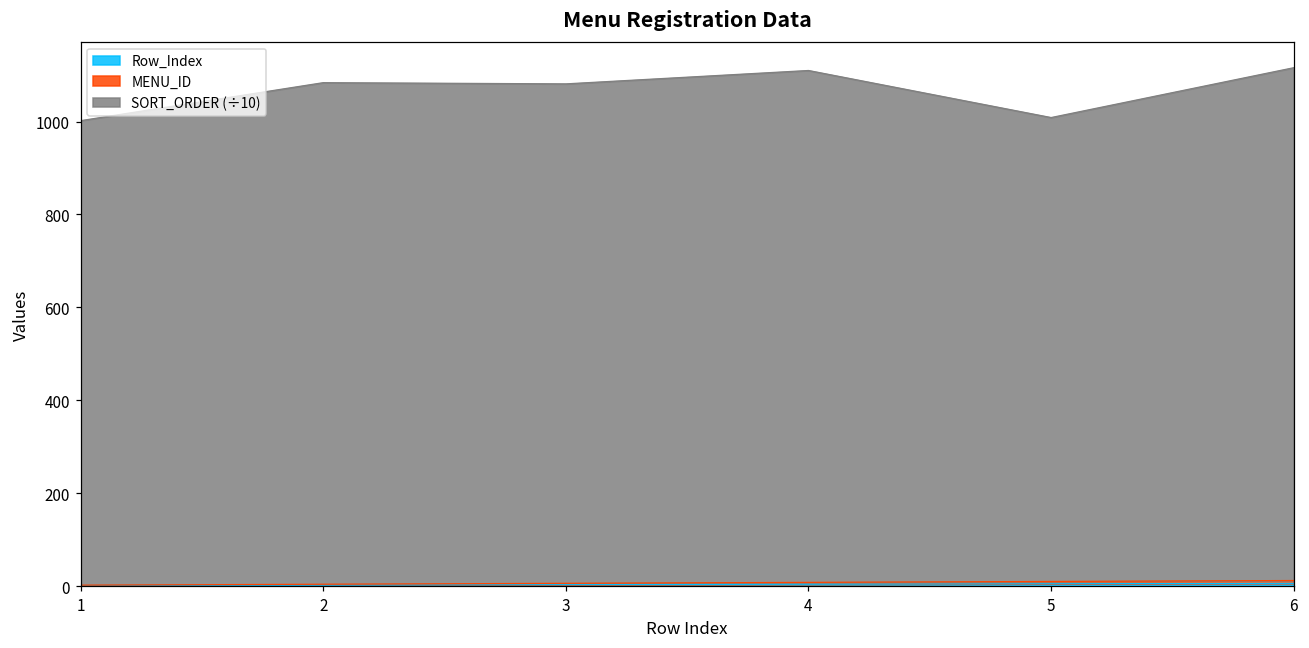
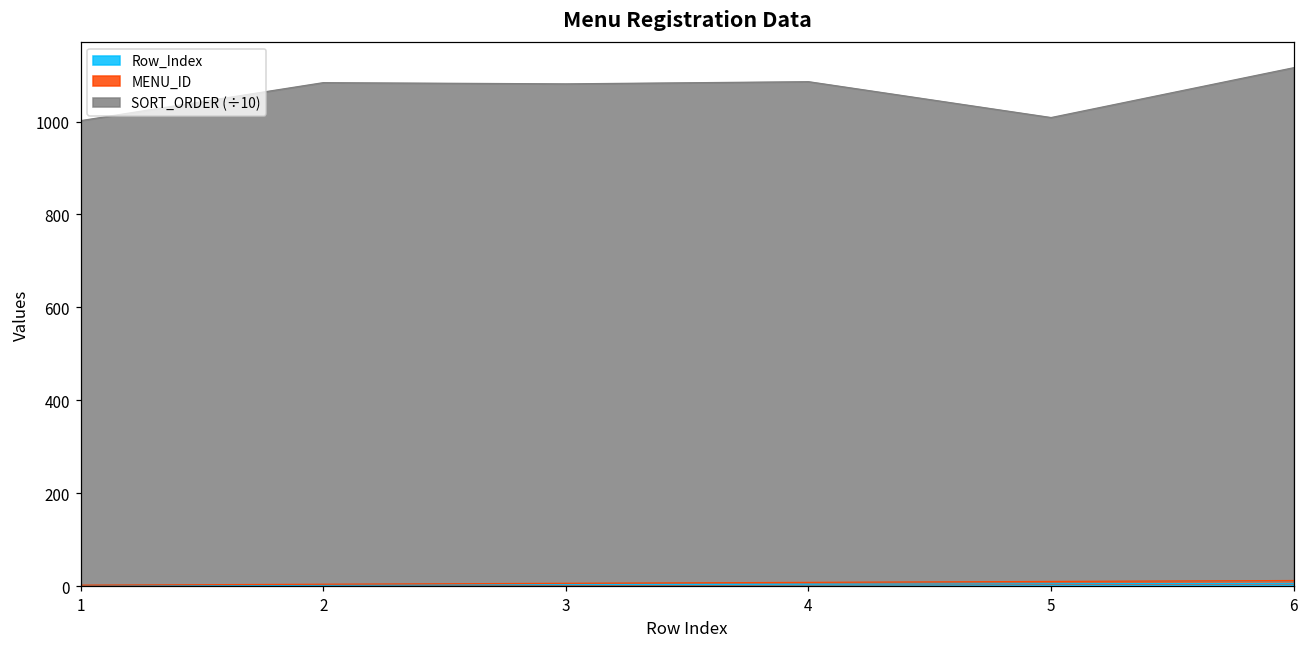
  {
    "SORT_ORDER (÷10)": {
      "1": 1000,
      "2": 1080,
      "3": 1080,
-     "4": 1100,
+     "4": 1080,
      "5": 1000,
      "6": 1100
    }
  }
